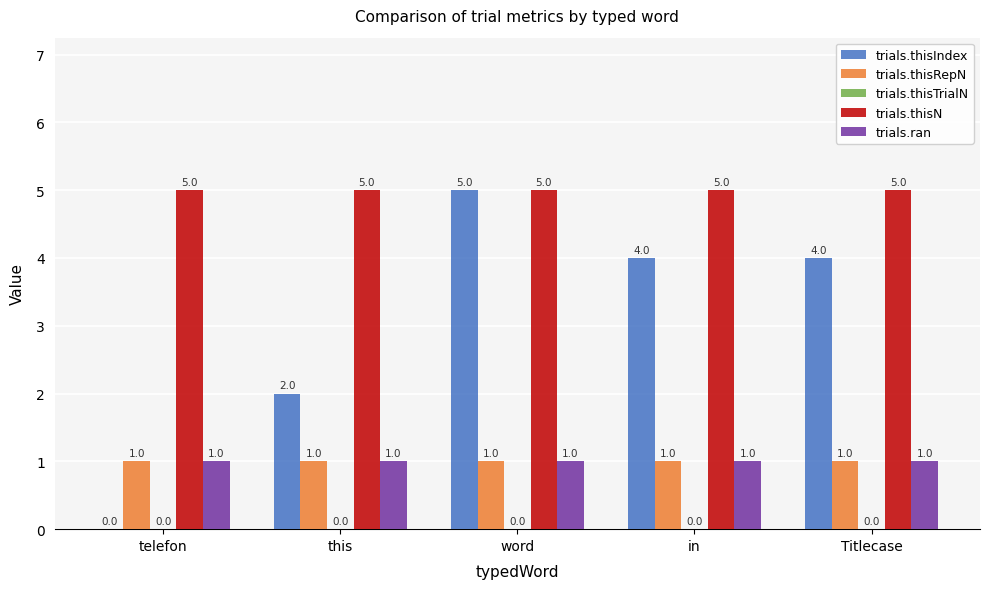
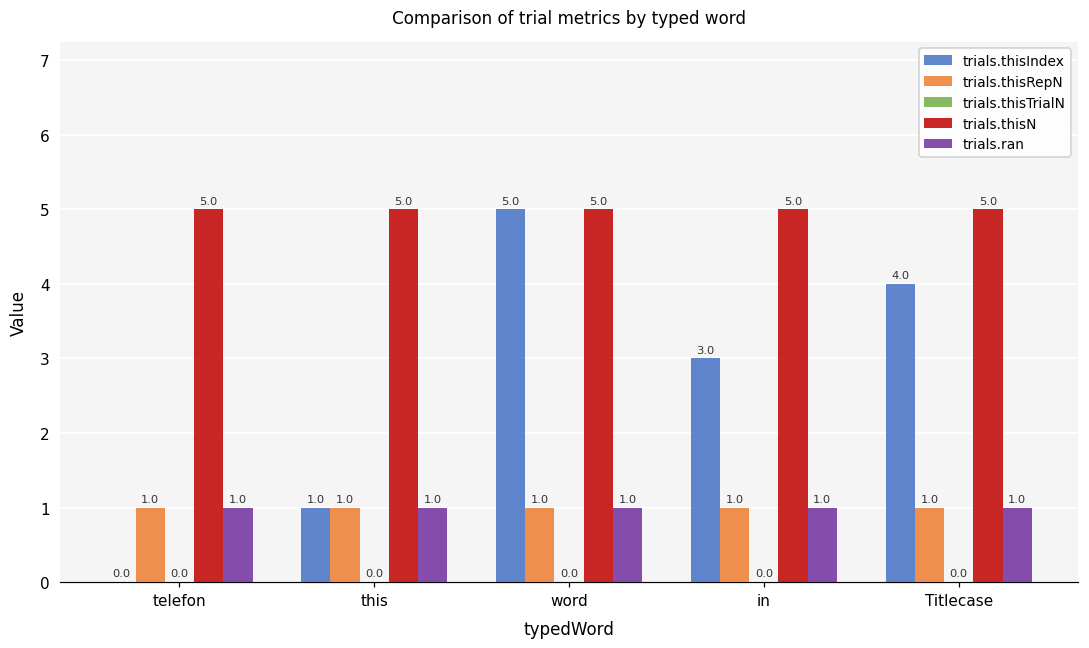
  {
    "trials.thisIndex": {
      "telefon": 0.0,
-     "this": 2.0,
+     "this": 1.0,
      "word": 5.0,
-     "in": 4.0,
+     "in": 3.0,
      "Titlecase": 4.0
    },
    "trials.thisRepN": {
      "telefon": 1.0,
      "this": 1.0,
      "word": 1.0,
      "in": 1.0,
      "Titlecase": 1.0
    },
    "trials.thisTrialN": {
      "telefon": 0.0,
      "this": 0.0,
      "word": 0.0,
      "in": 0.0,
      "Titlecase": 0.0
    },
    "trials.thisN": {
      "telefon": 5.0,
      "this": 5.0,
      "word": 5.0,
      "in": 5.0,
      "Titlecase": 5.0
    },
    "trials.ran": {
      "telefon": 1.0,
      "this": 1.0,
      "word": 1.0,
      "in": 1.0,
      "Titlecase": 1.0
    }
  }
